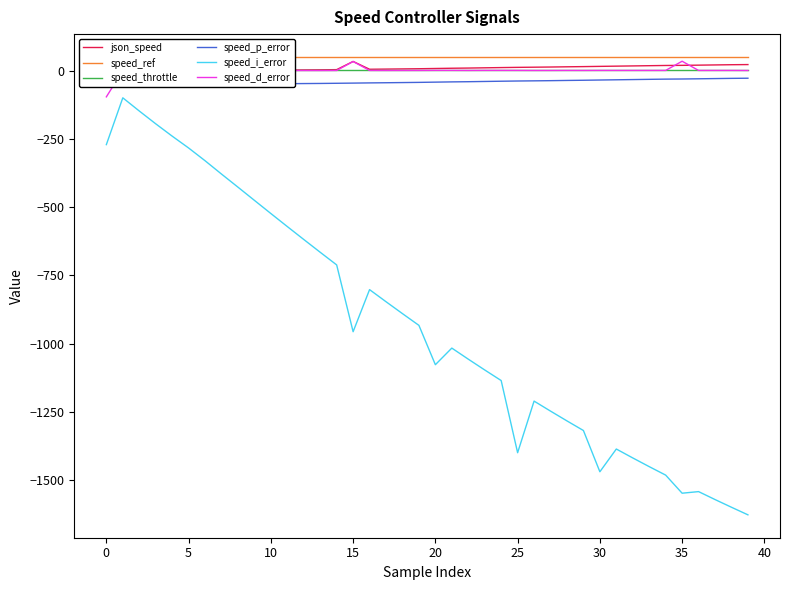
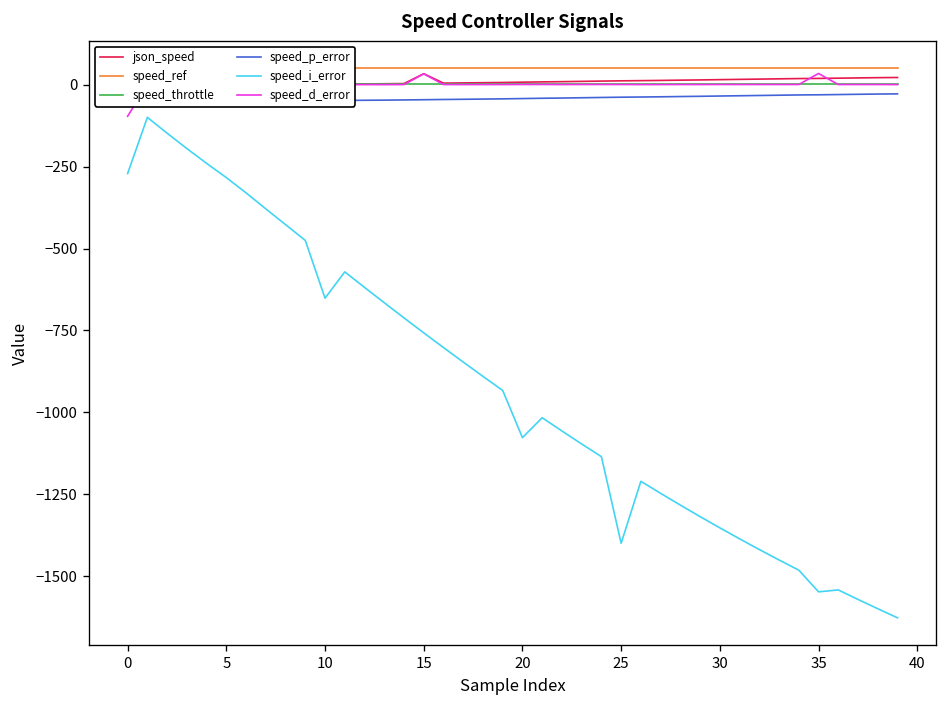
  {
    "json_speed": {
      "25": 10,
      "30": 20,
      "35": 20
    },
    "speed_ref": {
      "15": 50,
      "20": 50,
      "25": 50,
      "30": 50,
      "35": 50
    },
    "speed_throttle": {
      "15": 0,
      "35": 0
    },
    "speed_p_error": {
      "15": -50,
      "20": -40,
      "25": -40,
      "30": -30,
      "35": -30
    },
    "speed_i_error": {
      "0": -270,
      "5": -280,
-     "10": -520,
-     "15": -960,
+     "10": -650,
+     "15": -760,
      "20": -1080,
      "25": -1400,
-     "30": -1470,
+     "30": -1350,
      "35": -1550
    },
    "speed_d_error": {
      "0": -100,
      "35": 30
    }
  }
